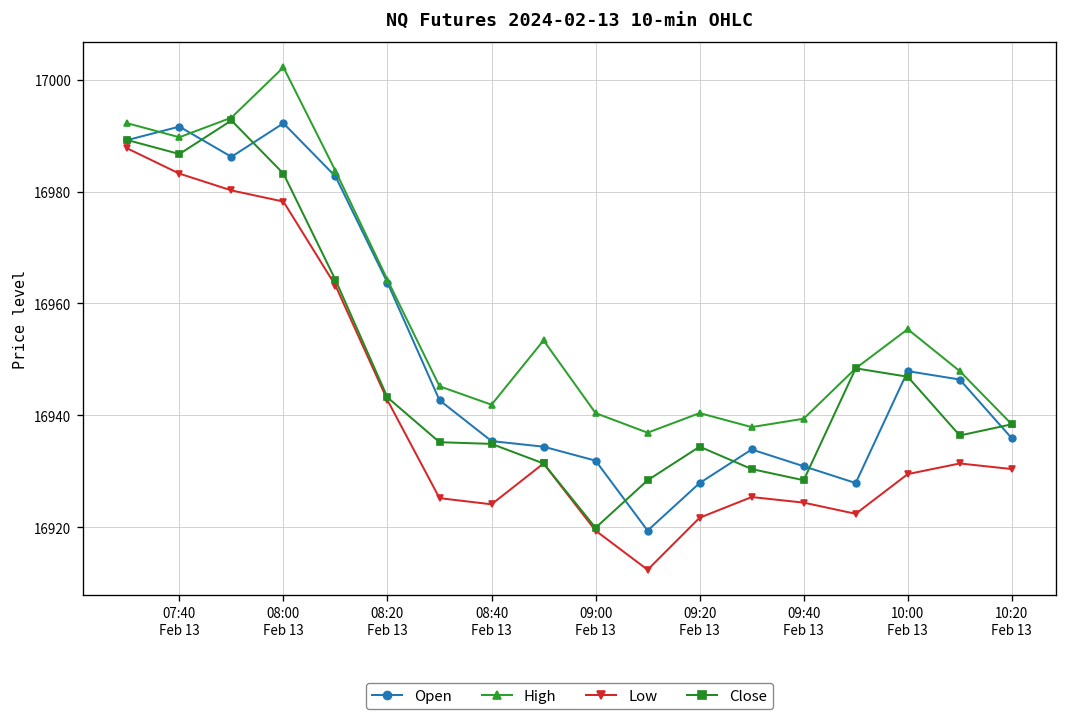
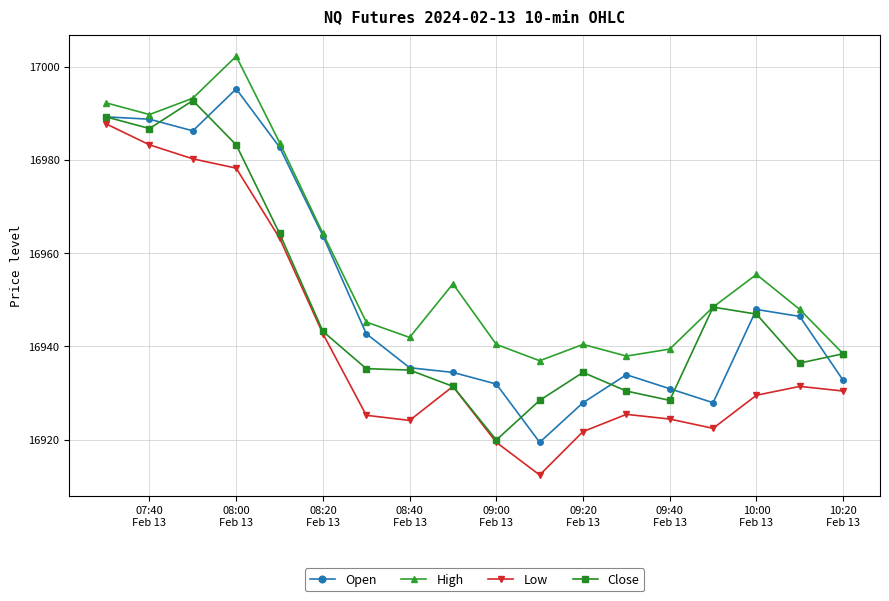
  {
    "Open": {
-     "07:40 Feb 13": 16992,
-     "08:00 Feb 13": 16992,
+     "07:40 Feb 13": 16989,
+     "08:00 Feb 13": 16995,
      "09:00 Feb 13": 16932,
      "09:20 Feb 13": 16928,
      "09:40 Feb 13": 16931,
      "10:00 Feb 13": 16948,
-     "10:20 Feb 13": 16936
+     "10:20 Feb 13": 16933
    },
    "Low": {
      "07:40 Feb 13": 16983,
      "08:00 Feb 13": 16978,
      "08:40 Feb 13": 16924,
      "09:20 Feb 13": 16922,
      "09:40 Feb 13": 16924,
      "10:00 Feb 13": 16930,
      "10:20 Feb 13": 16930
    }
  }
